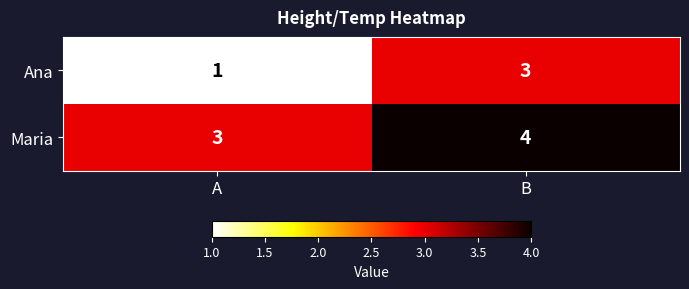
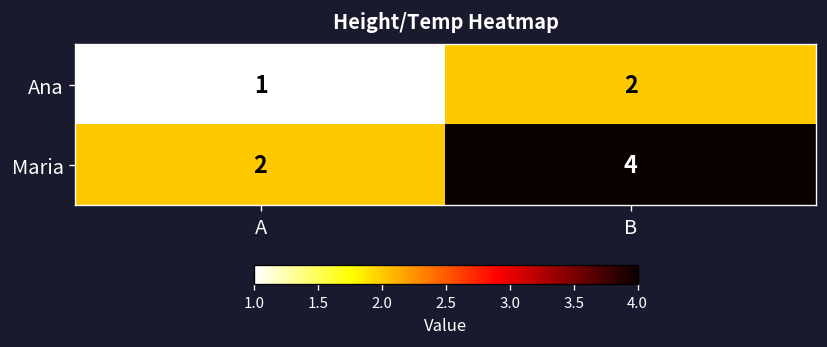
  {
    "Ana": {
      "A": 1,
-     "B": 3
+     "B": 2
    },
    "Maria": {
-     "A": 3,
+     "A": 2,
      "B": 4
    }
  }
